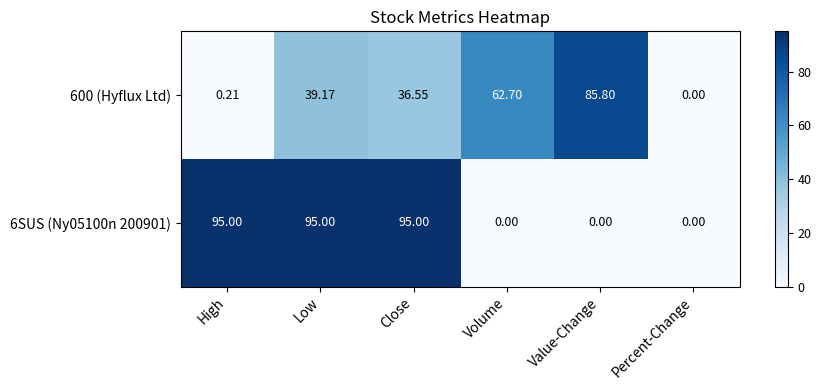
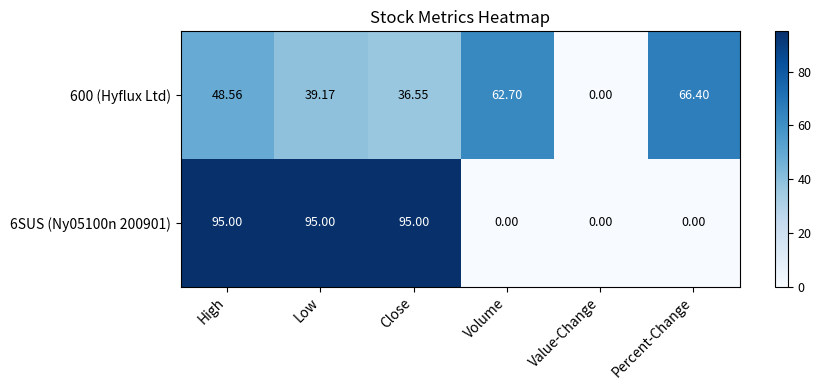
  {
    "600 (Hyflux Ltd)": {
-     "High": 0.21,
+     "High": 48.56,
      "Low": 39.17,
      "Close": 36.55,
      "Volume": 62.70,
-     "Value-Change": 85.80,
-     "Percent-Change": 0.00
+     "Value-Change": 0.00,
+     "Percent-Change": 66.40
    },
    "6SUS (Ny05100n 200901)": {
      "High": 95.00,
      "Low": 95.00,
      "Close": 95.00,
      "Volume": 0.00,
      "Value-Change": 0.00,
      "Percent-Change": 0.00
    }
  }
